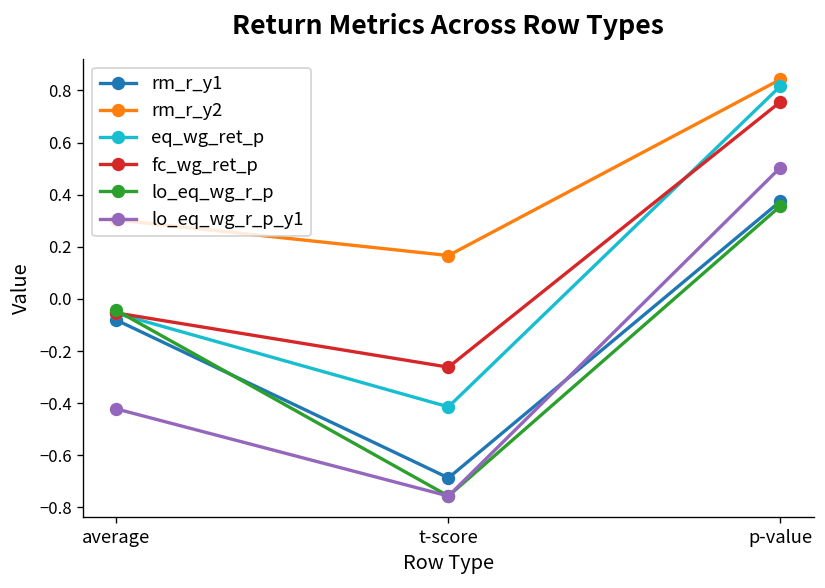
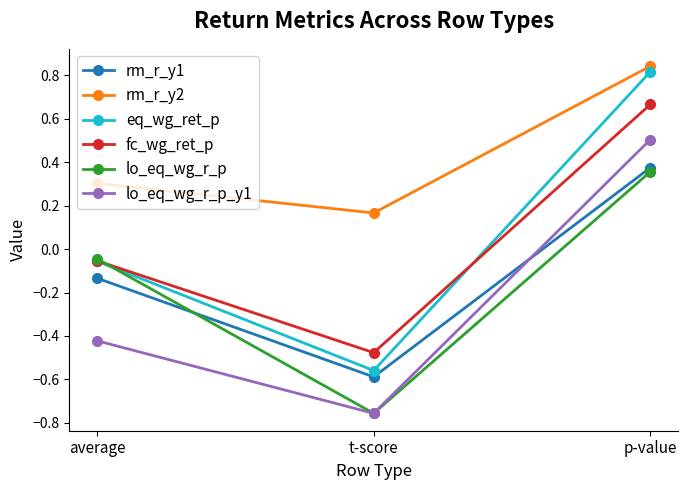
  {
    "rm_r_y1": {
-     "average": -0.08,
-     "t-score": -0.69,
+     "average": -0.13,
+     "t-score": -0.59,
      "p-value": 0.37
    },
    "rm_r_y2": {
      "t-score": 0.17,
      "p-value": 0.84
    },
    "eq_wg_ret_p": {
-     "t-score": -0.41,
+     "t-score": -0.56,
      "p-value": 0.82
    },
    "fc_wg_ret_p": {
-     "t-score": -0.26,
-     "p-value": 0.76
+     "t-score": -0.48,
+     "p-value": 0.67
    },
    "lo_eq_wg_r_p": {
      "p-value": 0.36
    },
    "lo_eq_wg_r_p_y1": {
      "average": -0.42,
      "p-value": 0.50
    }
  }
